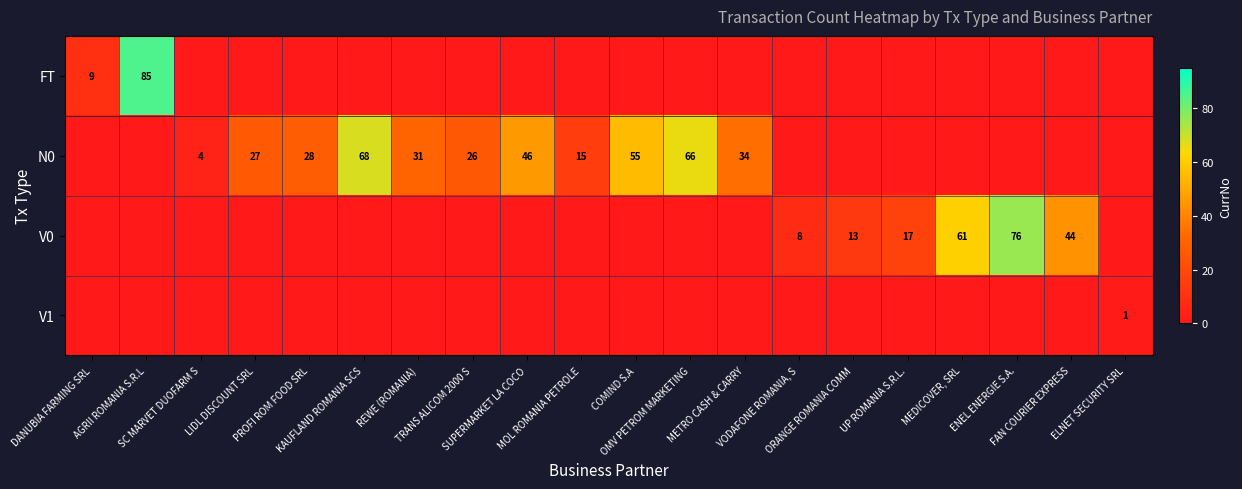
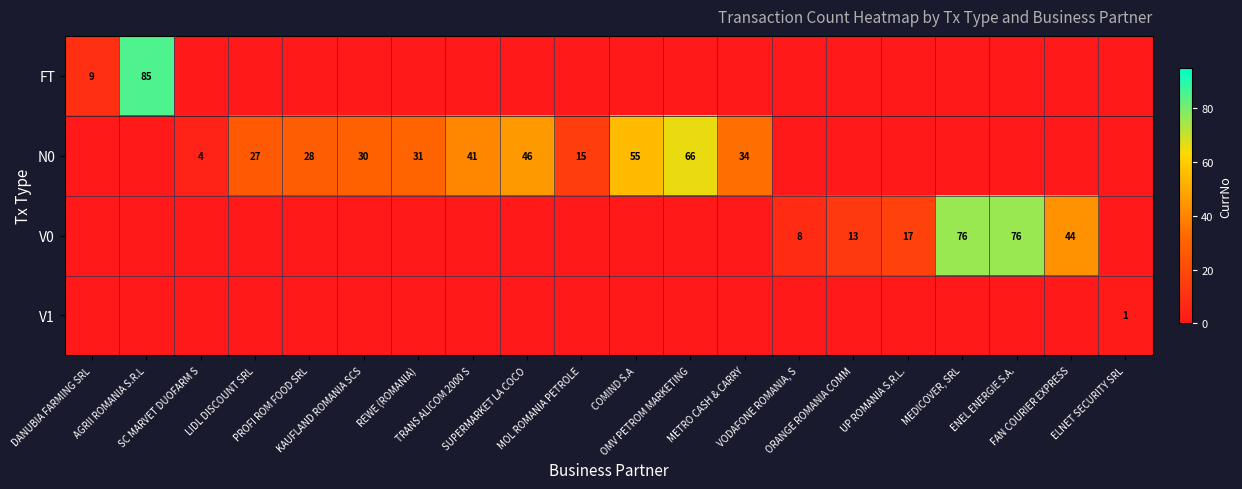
  {
    "FT": {
      "DANUBIA FARMING SRL": 9,
      "AGRII ROMANIA S.R.L": 85
    },
    "N0": {
      "SC MARVET DUOFARM S": 4,
      "LIDL DISCOUNT SRL": 27,
      "PROFI ROM FOOD SRL": 28,
-     "KAUFLAND ROMANIA SCS": 68,
+     "KAUFLAND ROMANIA SCS": 30,
      "REWE (ROMANIA)": 31,
-     "TRANS ALICOM 2000 S": 26,
+     "TRANS ALICOM 2000 S": 41,
      "SUPERMARKET LA COCO": 46,
      "MOL ROMANIA PETROLE": 15,
      "COMIND S.A": 55,
      "OMV PETROM MARKETING": 66,
      "METRO CASH & CARRY": 34
    },
    "V0": {
      "VODAFONE ROMANIA, S": 8,
      "ORANGE ROMANIA COMM": 13,
      "UP ROMANIA S.R.L.": 17,
-     "MEDICOVER, SRL": 61,
+     "MEDICOVER, SRL": 76,
      "ENEL ENERGIE S.A.": 76,
      "FAN COURIER EXPRESS": 44
    },
    "V1": {
      "ELNET SECURITY SRL": 1
    }
  }
